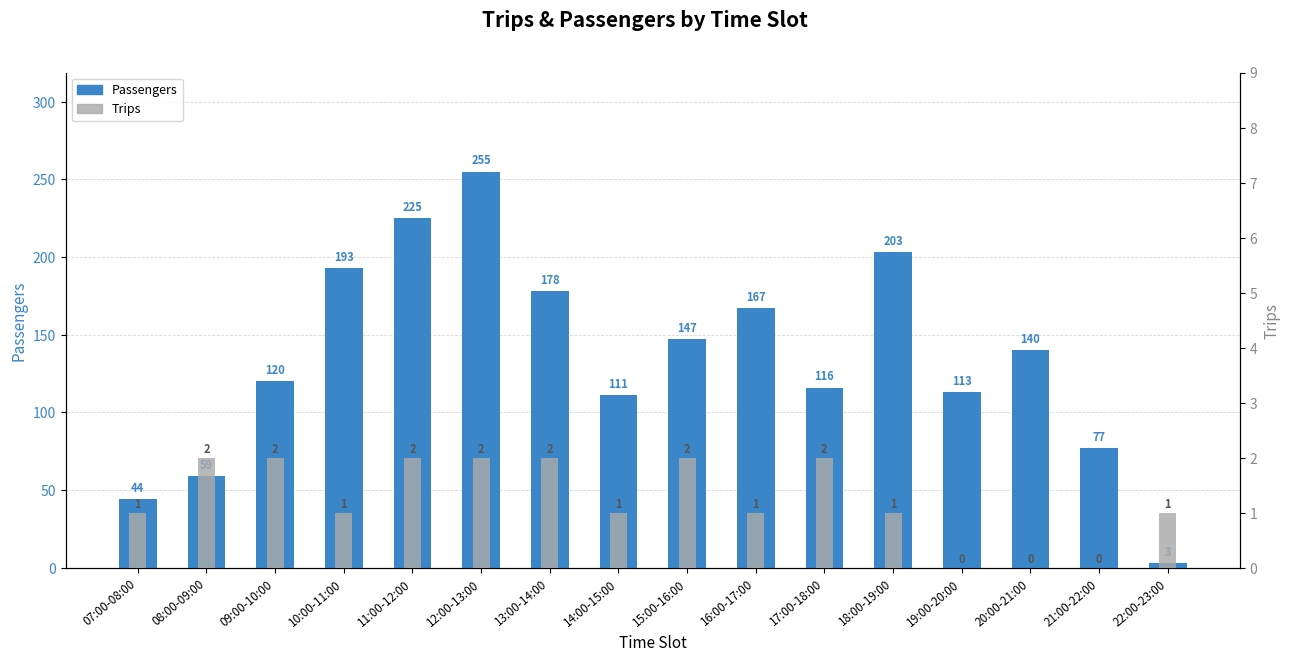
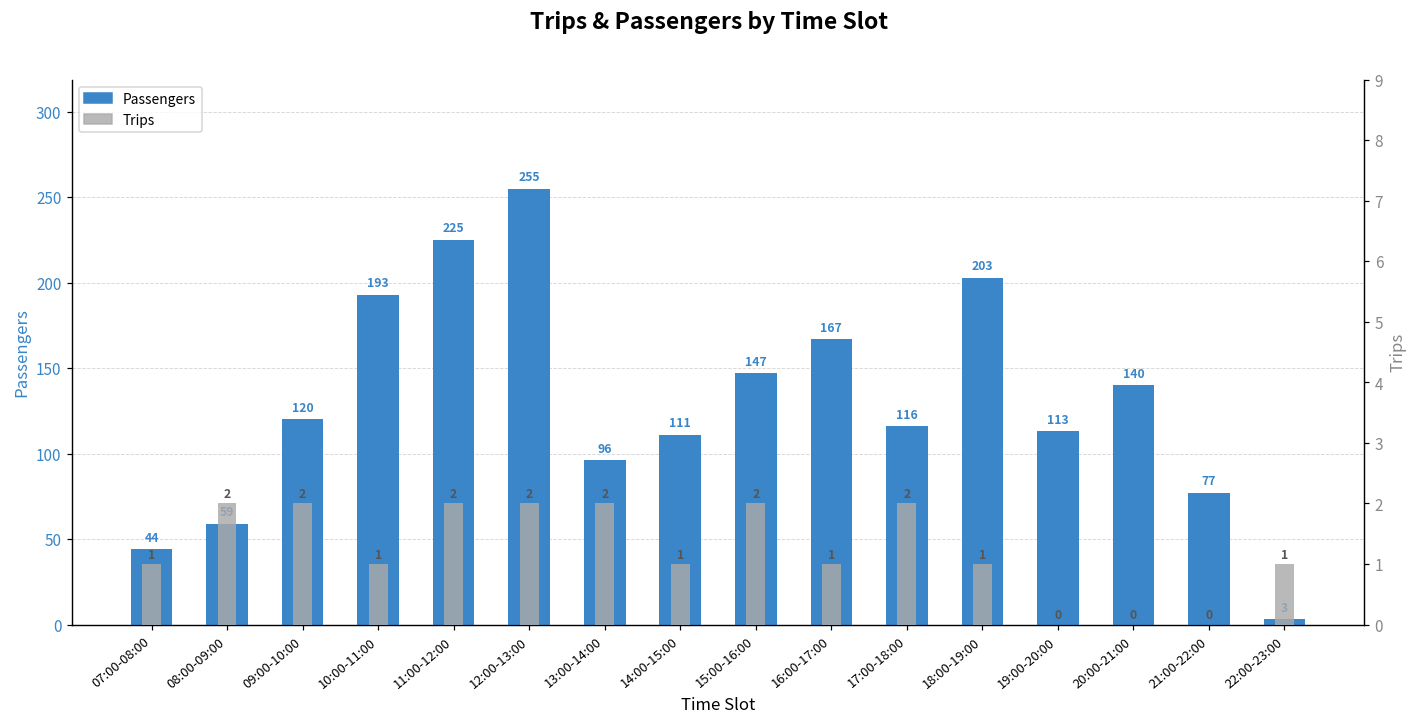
  {
    "Passengers": {
      "07:00-08:00": 44,
      "09:00-10:00": 120,
      "10:00-11:00": 193,
      "11:00-12:00": 225,
      "12:00-13:00": 255,
-     "13:00-14:00": 178,
+     "13:00-14:00": 96,
      "14:00-15:00": 111,
      "15:00-16:00": 147,
      "16:00-17:00": 167,
      "17:00-18:00": 116,
      "18:00-19:00": 203,
      "19:00-20:00": 113,
      "20:00-21:00": 140,
      "21:00-22:00": 77
    },
    "Trips": {
      "07:00-08:00": 1,
      "08:00-09:00": 2,
      "09:00-10:00": 2,
      "10:00-11:00": 1,
      "11:00-12:00": 2,
      "12:00-13:00": 2,
      "13:00-14:00": 2,
      "14:00-15:00": 1,
      "15:00-16:00": 2,
      "16:00-17:00": 1,
      "17:00-18:00": 2,
      "18:00-19:00": 1,
      "19:00-20:00": 0,
      "20:00-21:00": 0,
      "21:00-22:00": 0,
      "22:00-23:00": 1
    }
  }
